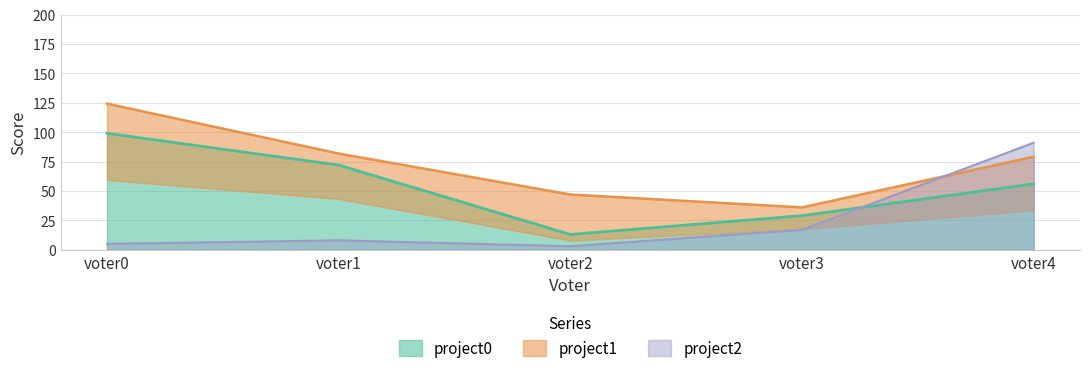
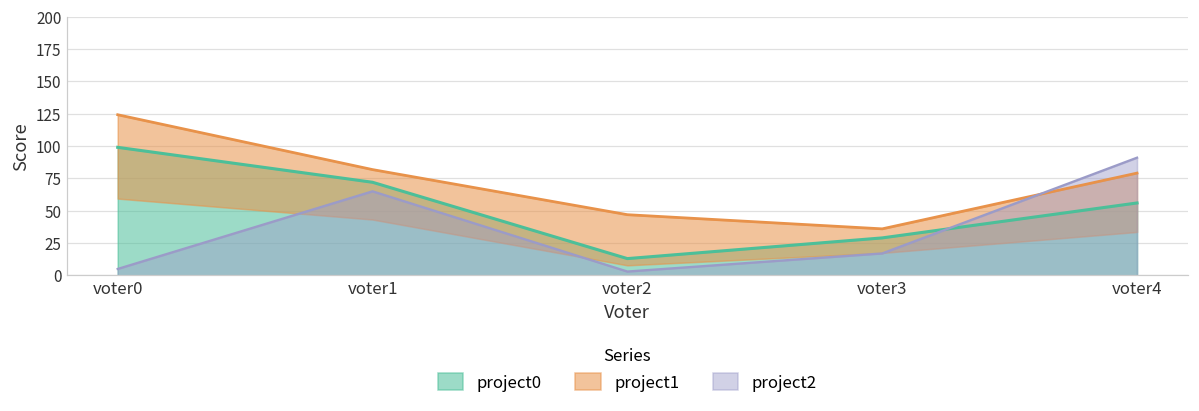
  {
    "project0": {
      "voter0": 99,
      "voter1": 72,
      "voter2": 13,
      "voter3": 29,
      "voter4": 56
    },
    "project1": {
      "voter0": 124,
      "voter1": 82,
      "voter2": 47,
      "voter3": 36,
      "voter4": 79
    },
    "project2": {
      "voter0": 5,
-     "voter1": 8,
+     "voter1": 65,
      "voter2": 3,
      "voter3": 17,
      "voter4": 91
    }
  }
